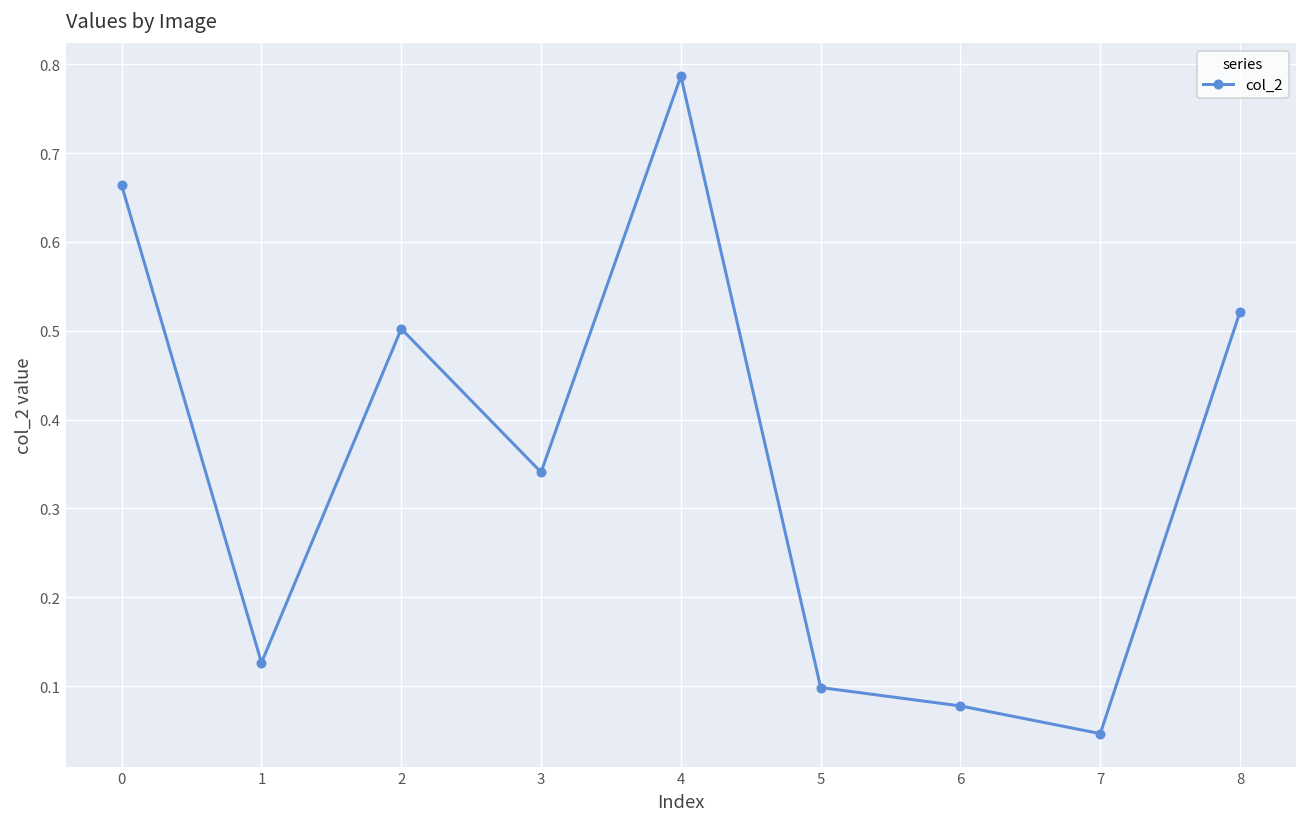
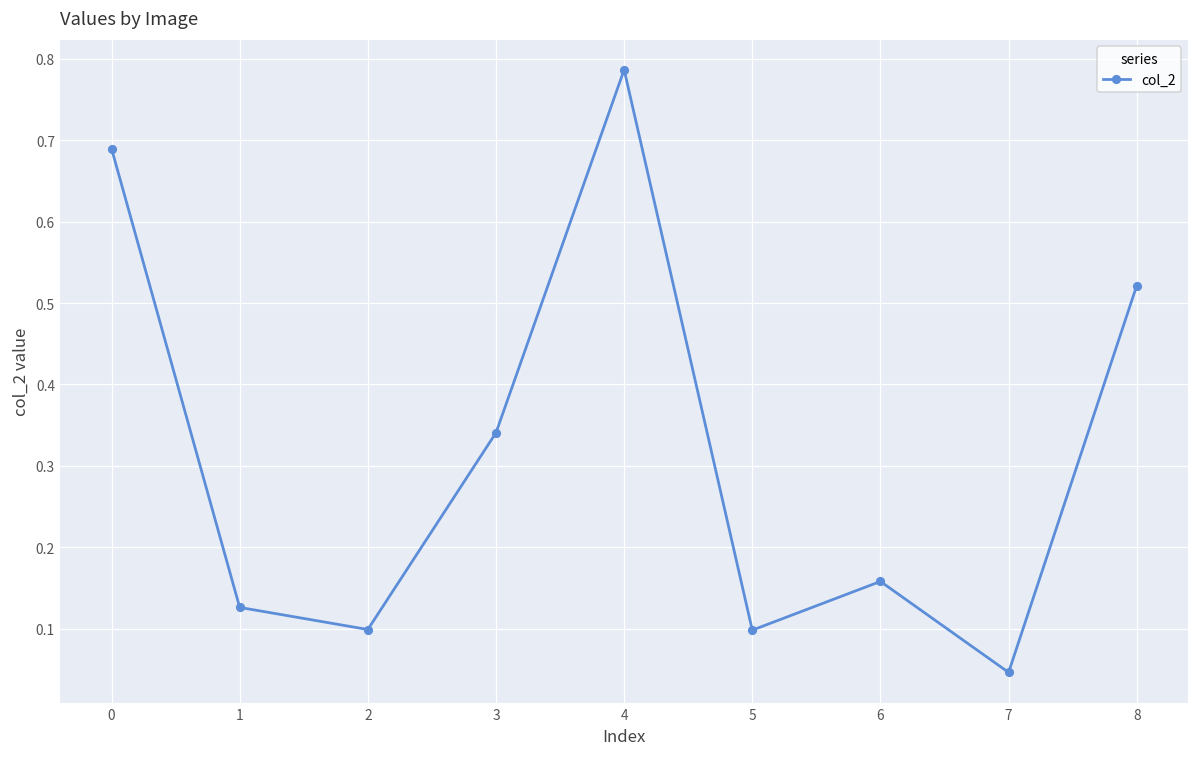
  {
-   "0": 0.66,
+   "0": 0.69,
    "1": 0.13,
-   "2": 0.50,
+   "2": 0.10,
    "3": 0.34,
    "4": 0.79,
    "5": 0.10,
-   "6": 0.08,
+   "6": 0.16,
    "7": 0.05,
    "8": 0.52
  }
